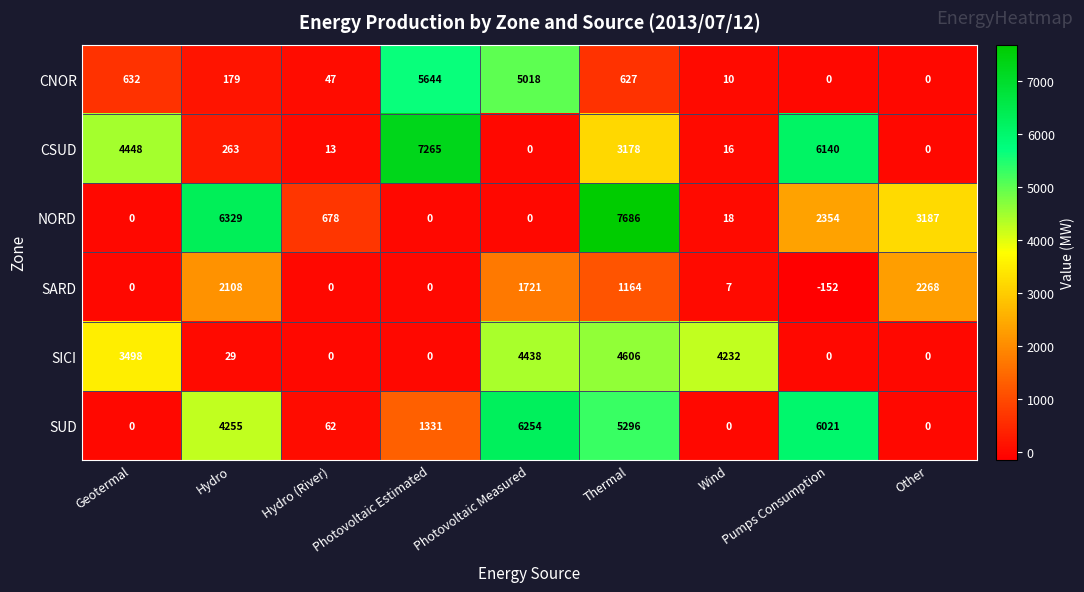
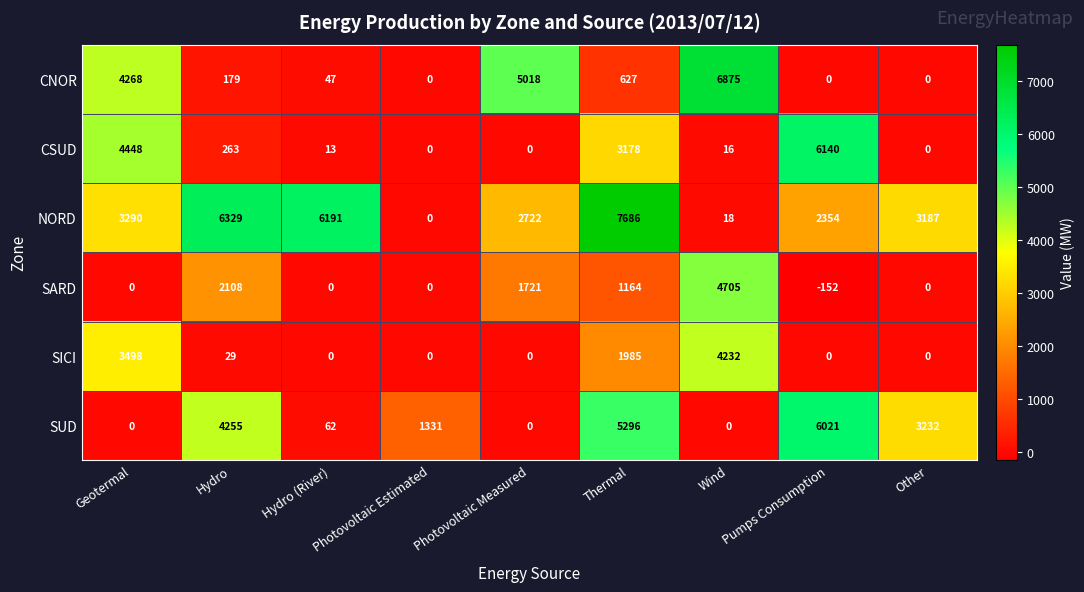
  {
    "CNOR": {
-     "Geotermal": 632,
+     "Geotermal": 4268,
      "Hydro": 179,
      "Hydro (River)": 47,
-     "Photovoltaic Estimated": 5644,
+     "Photovoltaic Estimated": 0,
      "Photovoltaic Measured": 5018,
      "Thermal": 627,
-     "Wind": 10,
+     "Wind": 6875,
      "Pumps Consumption": 0,
      "Other": 0
    },
    "CSUD": {
      "Geotermal": 4448,
      "Hydro": 263,
      "Hydro (River)": 13,
-     "Photovoltaic Estimated": 7265,
+     "Photovoltaic Estimated": 0,
      "Photovoltaic Measured": 0,
      "Thermal": 3178,
      "Wind": 16,
      "Pumps Consumption": 6140,
      "Other": 0
    },
    "NORD": {
-     "Geotermal": 0,
+     "Geotermal": 3290,
      "Hydro": 6329,
-     "Hydro (River)": 678,
+     "Hydro (River)": 6191,
      "Photovoltaic Estimated": 0,
-     "Photovoltaic Measured": 0,
+     "Photovoltaic Measured": 2722,
      "Thermal": 7686,
      "Wind": 18,
      "Pumps Consumption": 2354,
      "Other": 3187
    },
    "SARD": {
      "Geotermal": 0,
      "Hydro": 2108,
      "Hydro (River)": 0,
      "Photovoltaic Estimated": 0,
      "Photovoltaic Measured": 1721,
      "Thermal": 1164,
-     "Wind": 7,
+     "Wind": 4705,
      "Pumps Consumption": -152,
-     "Other": 2268
+     "Other": 0
    },
    "SICI": {
      "Geotermal": 3498,
      "Hydro": 29,
      "Hydro (River)": 0,
      "Photovoltaic Estimated": 0,
-     "Photovoltaic Measured": 4438,
-     "Thermal": 4606,
+     "Photovoltaic Measured": 0,
+     "Thermal": 1985,
      "Wind": 4232,
      "Pumps Consumption": 0,
      "Other": 0
    },
    "SUD": {
      "Geotermal": 0,
      "Hydro": 4255,
      "Hydro (River)": 62,
      "Photovoltaic Estimated": 1331,
-     "Photovoltaic Measured": 6254,
+     "Photovoltaic Measured": 0,
      "Thermal": 5296,
      "Wind": 0,
      "Pumps Consumption": 6021,
-     "Other": 0
+     "Other": 3232
    }
  }
